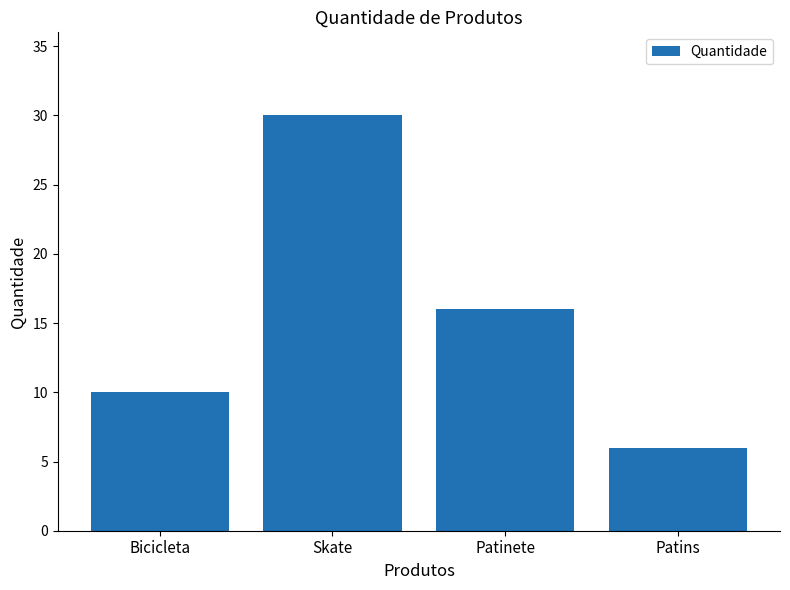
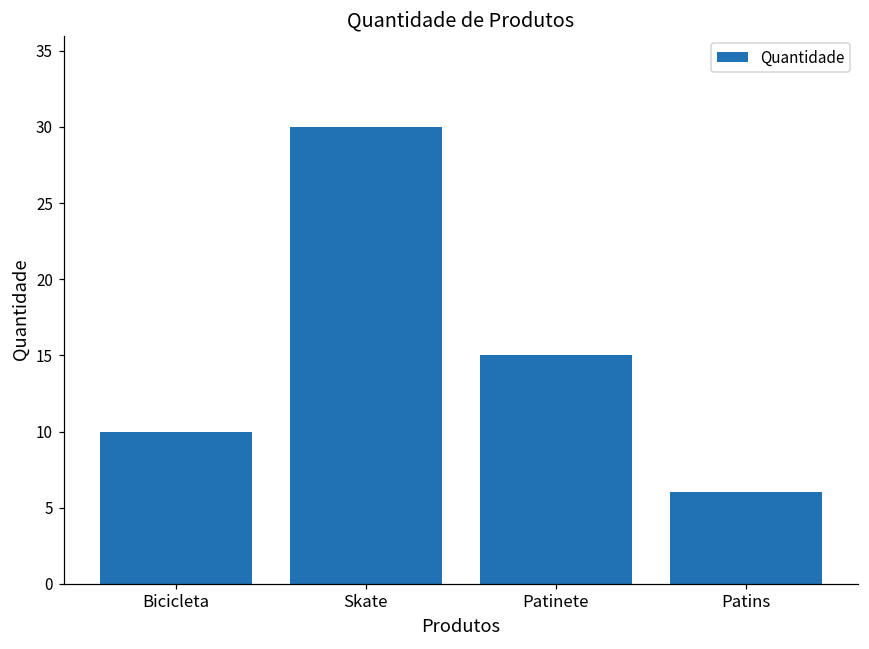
  {
    "Bicicleta": 10,
    "Skate": 30,
-   "Patinete": 16,
+   "Patinete": 15,
    "Patins": 6
  }
